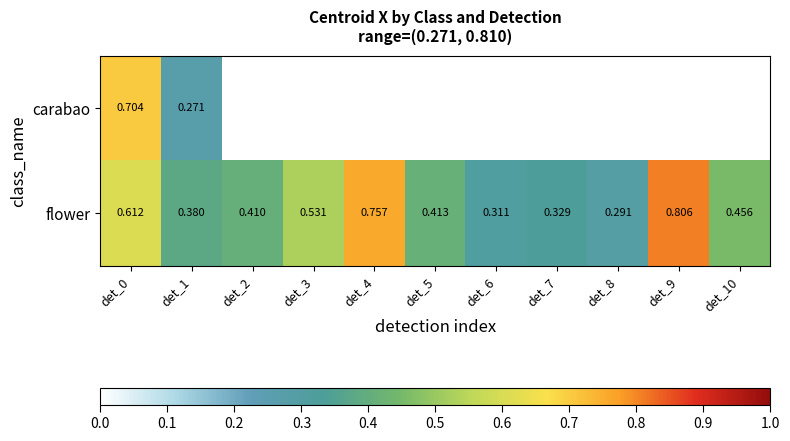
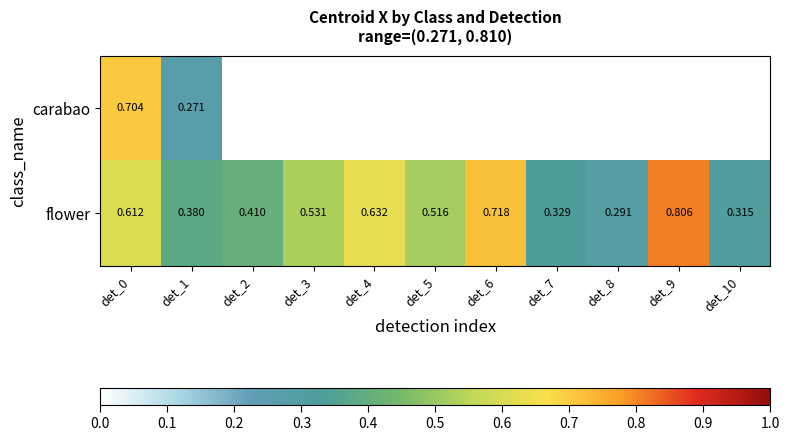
  {
    "carabao": {
      "det_0": 0.704,
      "det_1": 0.271
    },
    "flower": {
      "det_0": 0.612,
      "det_1": 0.380,
      "det_2": 0.410,
      "det_3": 0.531,
-     "det_4": 0.757,
-     "det_5": 0.413,
-     "det_6": 0.311,
+     "det_4": 0.632,
+     "det_5": 0.516,
+     "det_6": 0.718,
      "det_7": 0.329,
      "det_8": 0.291,
      "det_9": 0.806,
-     "det_10": 0.456
+     "det_10": 0.315
    }
  }
